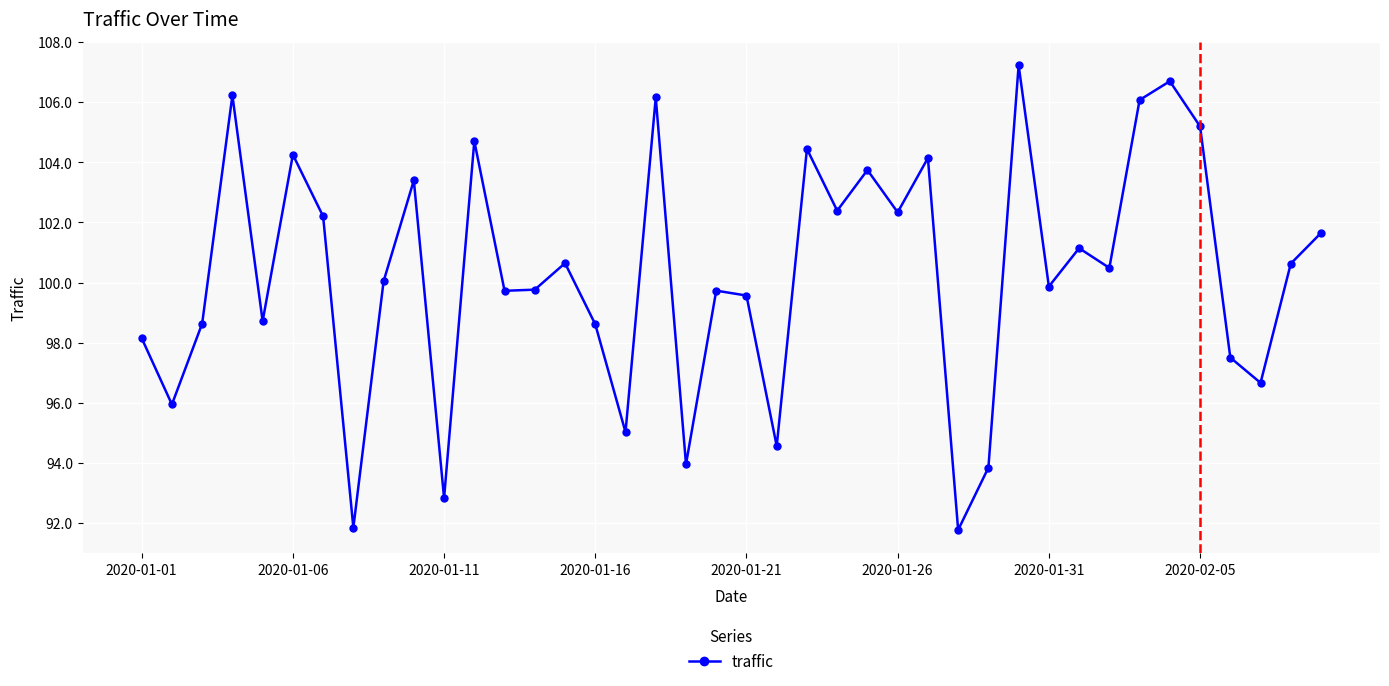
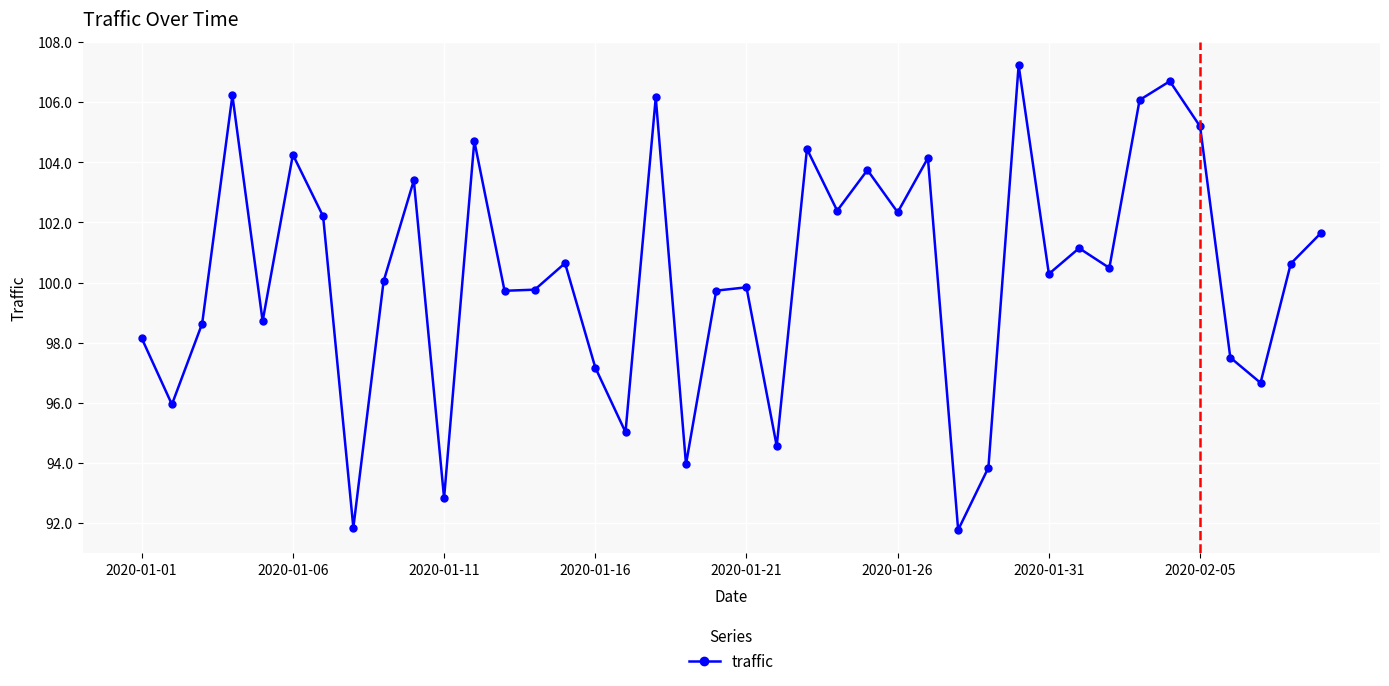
  {
    "2020-01-01": 98.1,
    "2020-01-06": 104.3,
    "2020-01-11": 92.8,
-   "2020-01-16": 98.6,
-   "2020-01-21": 99.6,
+   "2020-01-16": 97.2,
+   "2020-01-21": 99.8,
    "2020-01-26": 102.3,
-   "2020-01-31": 99.9,
+   "2020-01-31": 100.3,
    "2020-02-05": 105.2
  }
